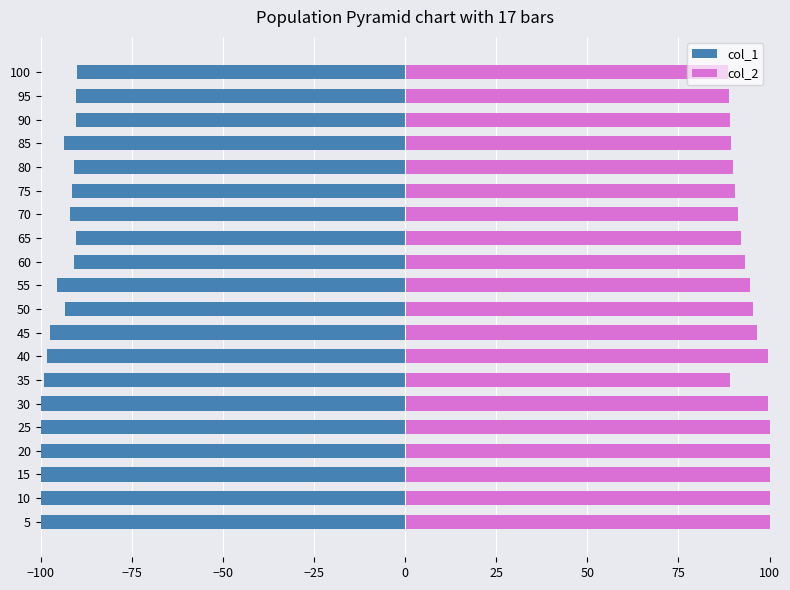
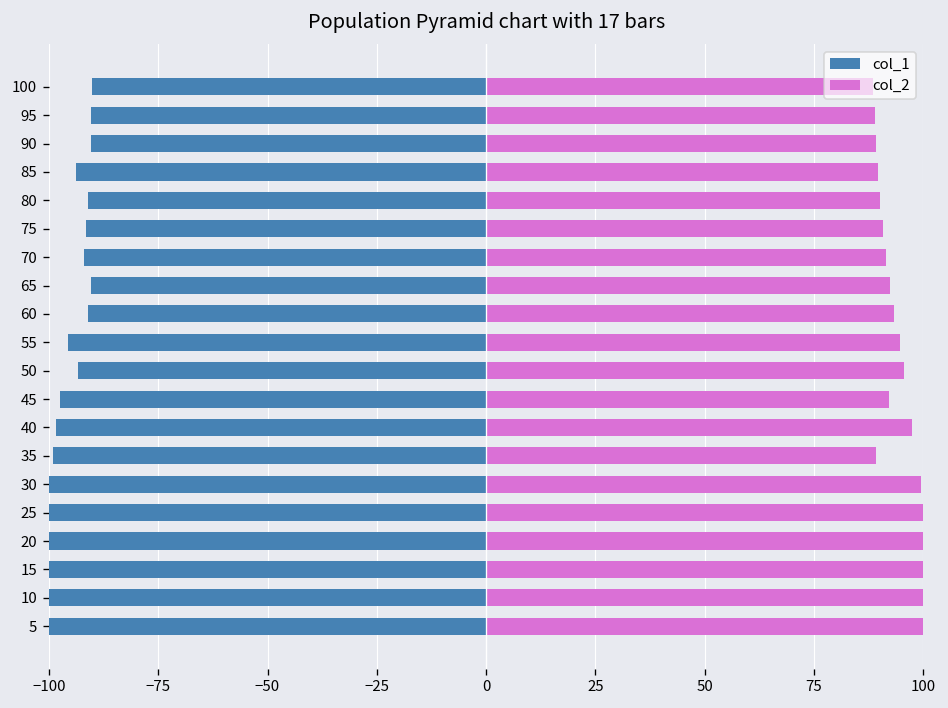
  {
    "col_1": {
      "100": -90,
      "95": -90,
      "90": -90,
      "85": -94,
      "80": -91,
      "75": -92,
      "70": -92,
      "65": -90,
      "60": -91,
      "55": -96,
      "50": -93,
      "45": -98,
      "40": -98,
      "35": -99,
      "30": -100
    },
    "col_2": {
      "95": 89,
      "90": 89,
      "85": 90,
      "80": 90,
      "75": 91,
      "70": 91,
      "65": 92,
      "60": 93,
      "55": 95,
      "50": 96,
-     "45": 97,
-     "40": 100,
+     "45": 92,
+     "40": 97,
      "35": 89,
      "30": 100
    }
  }
